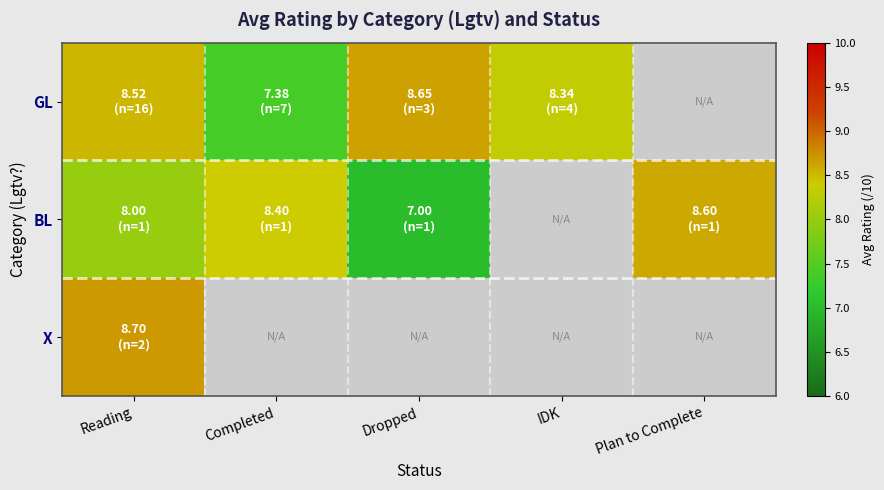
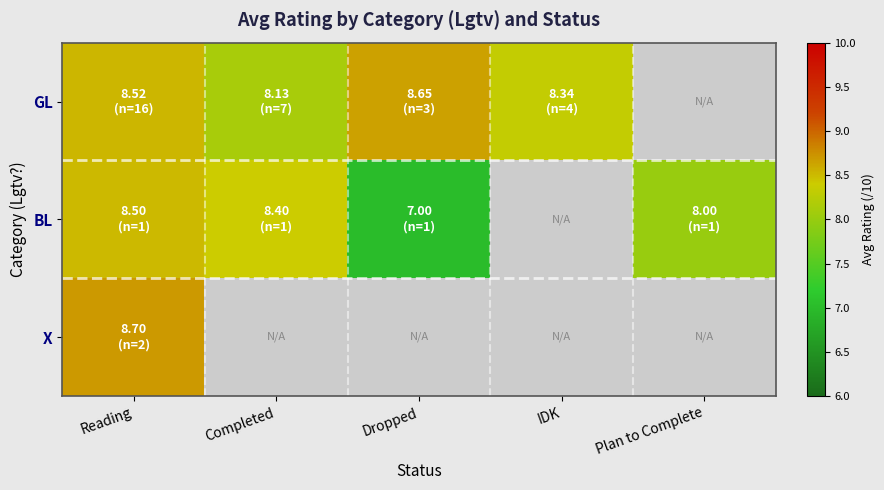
  {
    "GL": {
-     "Completed": 7.38
+     "Completed": 8.13
    },
    "BL": {
-     "Reading": 8.00,
-     "Plan to Complete": 8.60
+     "Reading": 8.50,
+     "Plan to Complete": 8.00
    }
  }
